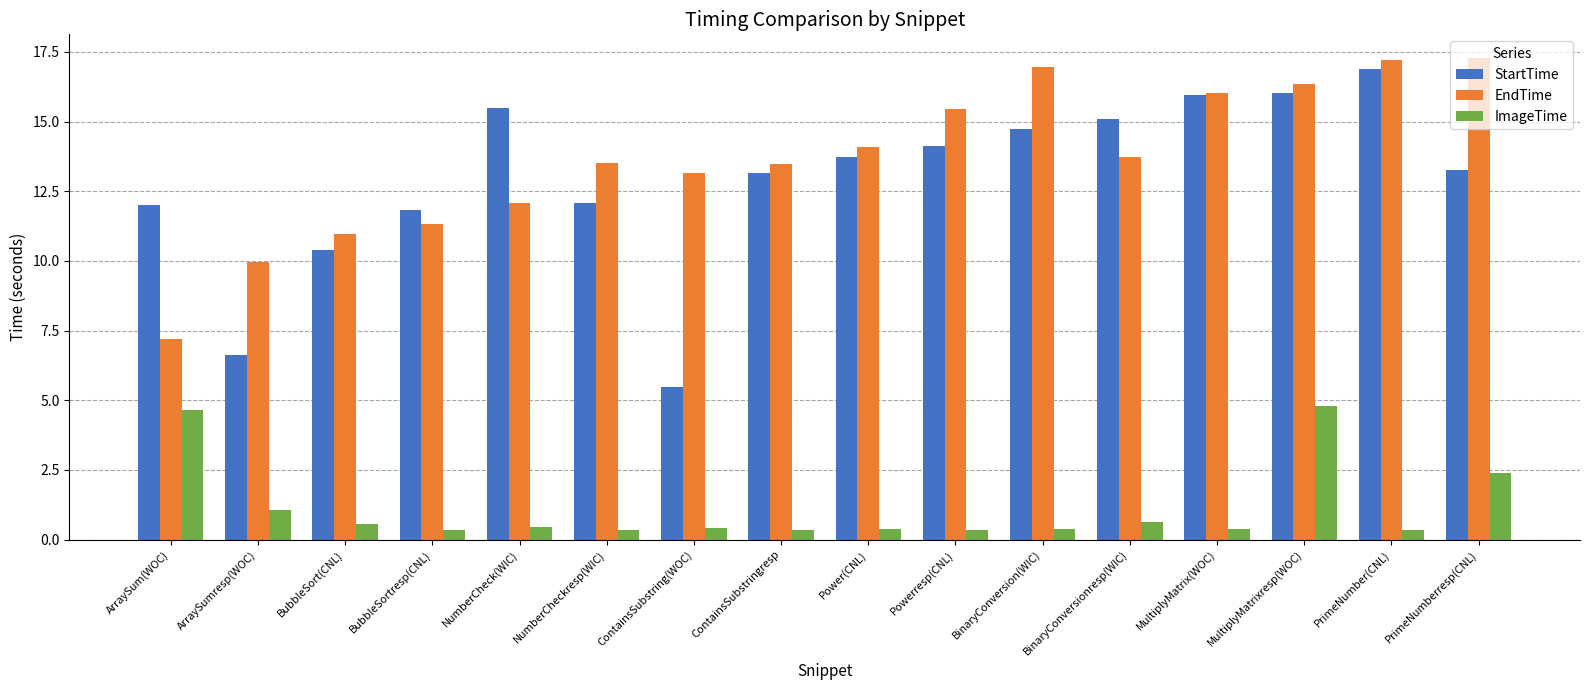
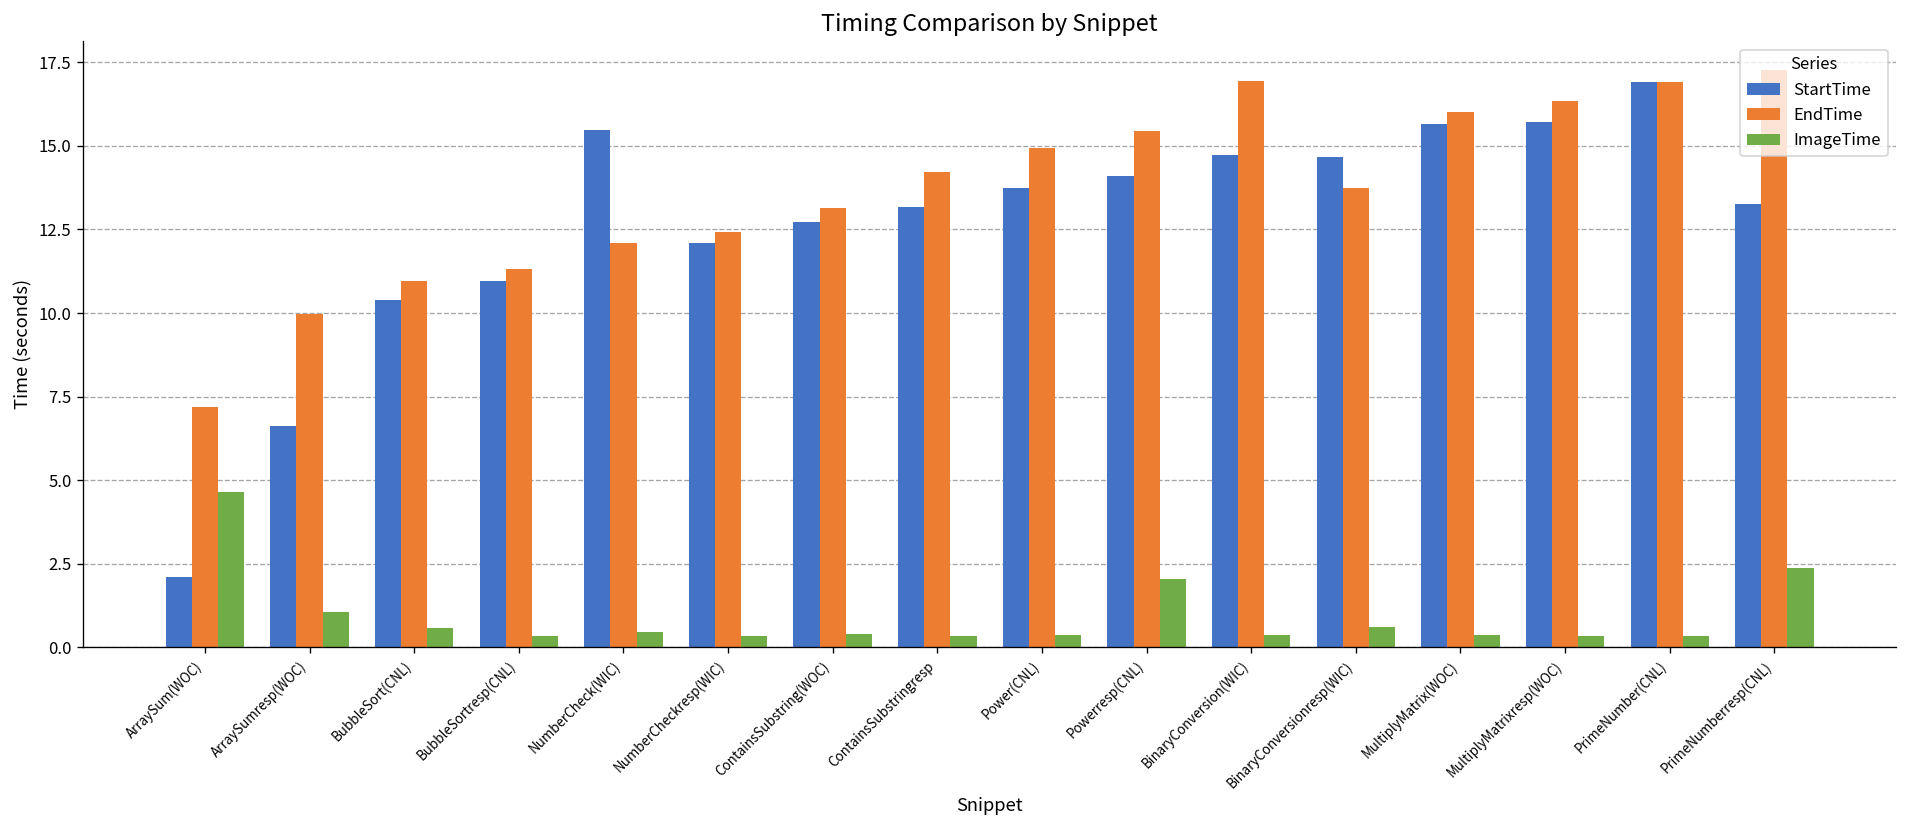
  {
    "StartTime": {
-     "ArraySum(WOC)": 12.0,
+     "ArraySum(WOC)": 2.1,
      "ArraySumresp(WOC)": 6.6,
      "BubbleSort(CNL)": 10.4,
-     "BubbleSortresp(CNL)": 11.8,
+     "BubbleSortresp(CNL)": 11.0,
      "NumberCheck(WIC)": 15.5,
      "NumberCheckresp(WIC)": 12.1,
-     "ContainsSubstring(WOC)": 5.5,
+     "ContainsSubstring(WOC)": 12.7,
      "ContainsSubstringresp": 13.2,
      "Power(CNL)": 13.7,
      "Powerresp(CNL)": 14.1,
      "BinaryConversion(WIC)": 14.7,
-     "BinaryConversionresp(WIC)": 15.1,
-     "MultiplyMatrix(WOC)": 16.0,
-     "MultiplyMatrixresp(WOC)": 16.0,
+     "BinaryConversionresp(WIC)": 14.7,
+     "MultiplyMatrix(WOC)": 15.6,
+     "MultiplyMatrixresp(WOC)": 15.7,
      "PrimeNumber(CNL)": 16.9,
      "PrimeNumberresp(CNL)": 13.3
    },
    "EndTime": {
      "ArraySum(WOC)": 7.2,
      "ArraySumresp(WOC)": 10.0,
      "BubbleSort(CNL)": 11.0,
      "BubbleSortresp(CNL)": 11.3,
      "NumberCheck(WIC)": 12.1,
-     "NumberCheckresp(WIC)": 13.5,
+     "NumberCheckresp(WIC)": 12.4,
      "ContainsSubstring(WOC)": 13.2,
-     "ContainsSubstringresp": 13.5,
-     "Power(CNL)": 14.1,
+     "ContainsSubstringresp": 14.2,
+     "Power(CNL)": 14.9,
      "Powerresp(CNL)": 15.5,
      "BinaryConversion(WIC)": 17.0,
      "BinaryConversionresp(WIC)": 13.7,
      "MultiplyMatrix(WOC)": 16.0,
      "MultiplyMatrixresp(WOC)": 16.4,
-     "PrimeNumber(CNL)": 17.2
+     "PrimeNumber(CNL)": 16.9
    },
    "ImageTime": {
      "ArraySum(WOC)": 4.6,
      "ArraySumresp(WOC)": 1.1,
      "BubbleSort(CNL)": 0.6,
      "BubbleSortresp(CNL)": 0.3,
      "NumberCheck(WIC)": 0.4,
      "NumberCheckresp(WIC)": 0.3,
      "ContainsSubstring(WOC)": 0.4,
      "ContainsSubstringresp": 0.3,
      "Power(CNL)": 0.4,
-     "Powerresp(CNL)": 0.3,
+     "Powerresp(CNL)": 2.0,
      "BinaryConversion(WIC)": 0.4,
      "BinaryConversionresp(WIC)": 0.6,
      "MultiplyMatrix(WOC)": 0.4,
-     "MultiplyMatrixresp(WOC)": 4.8,
+     "MultiplyMatrixresp(WOC)": 0.3,
      "PrimeNumber(CNL)": 0.3,
      "PrimeNumberresp(CNL)": 2.4
    }
  }
